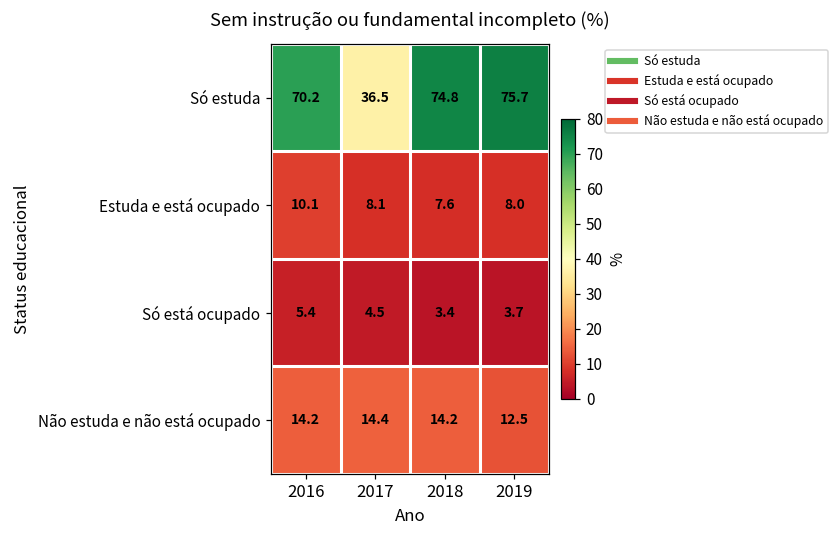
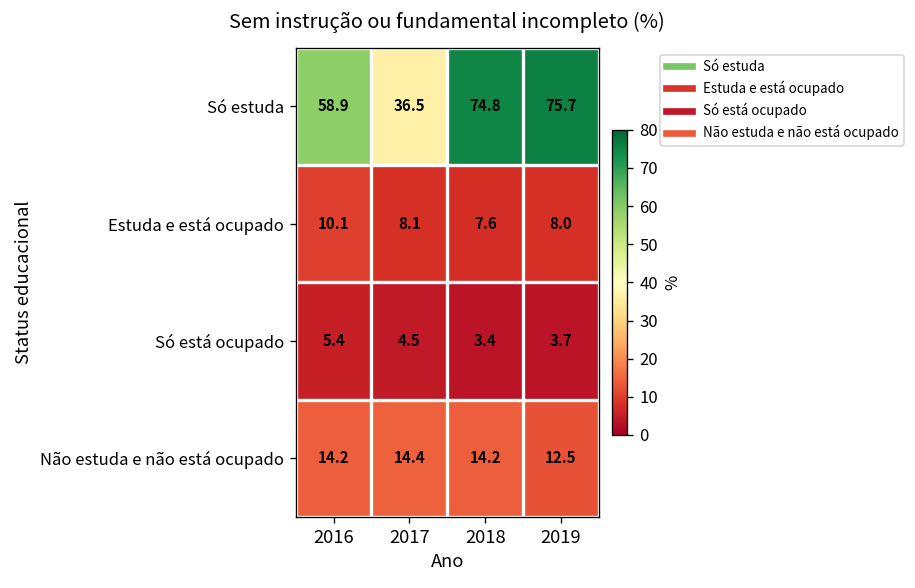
  {
    "Só estuda": {
-     "2016": 70.2,
+     "2016": 58.9,
      "2017": 36.5,
      "2018": 74.8,
      "2019": 75.7
    },
    "Estuda e está ocupado": {
      "2016": 10.1,
      "2017": 8.1,
      "2018": 7.6,
      "2019": 8.0
    },
    "Só está ocupado": {
      "2016": 5.4,
      "2017": 4.5,
      "2018": 3.4,
      "2019": 3.7
    },
    "Não estuda e não está ocupado": {
      "2016": 14.2,
      "2017": 14.4,
      "2018": 14.2,
      "2019": 12.5
    }
  }
